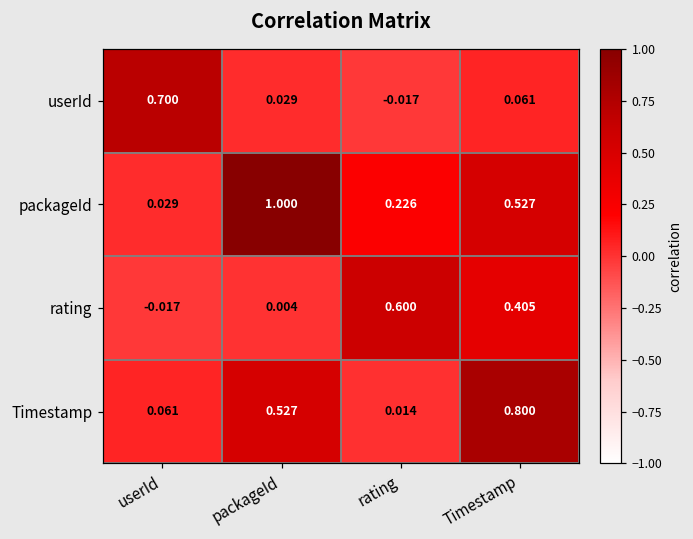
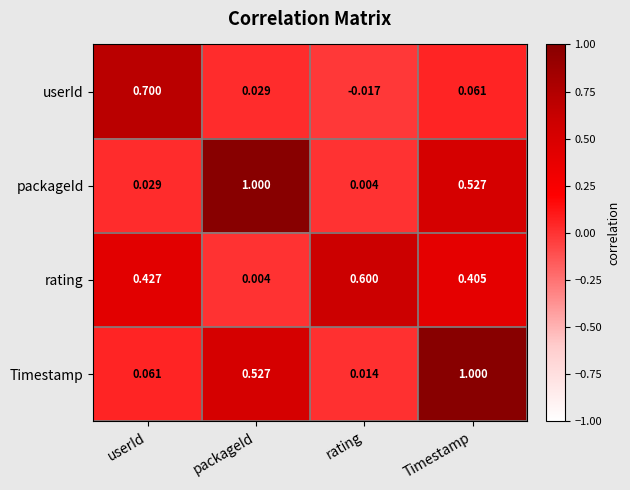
  {
    "userId": {
      "userId": 0.700,
      "packageId": 0.029,
      "rating": -0.017,
      "Timestamp": 0.061
    },
    "packageId": {
      "userId": 0.029,
      "packageId": 1.000,
-     "rating": 0.226,
+     "rating": 0.004,
      "Timestamp": 0.527
    },
    "rating": {
-     "userId": -0.017,
+     "userId": 0.427,
      "packageId": 0.004,
      "rating": 0.600,
      "Timestamp": 0.405
    },
    "Timestamp": {
      "userId": 0.061,
      "packageId": 0.527,
      "rating": 0.014,
-     "Timestamp": 0.800
+     "Timestamp": 1.000
    }
  }
